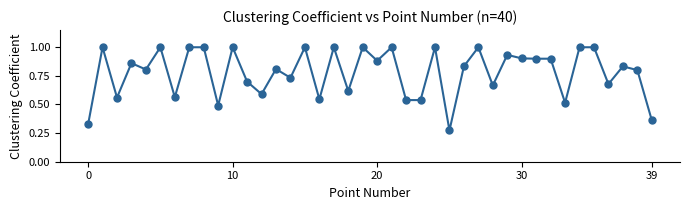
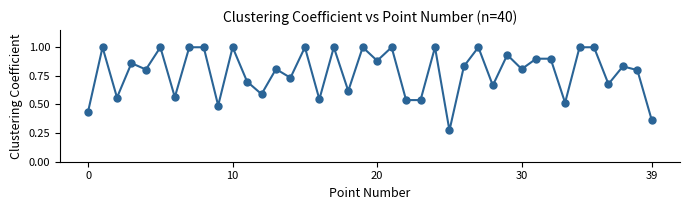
  {
-   "0": 0.33,
+   "0": 0.44,
    "10": 1.00,
    "20": 0.88,
-   "30": 0.90,
+   "30": 0.81,
    "39": 0.36
  }
